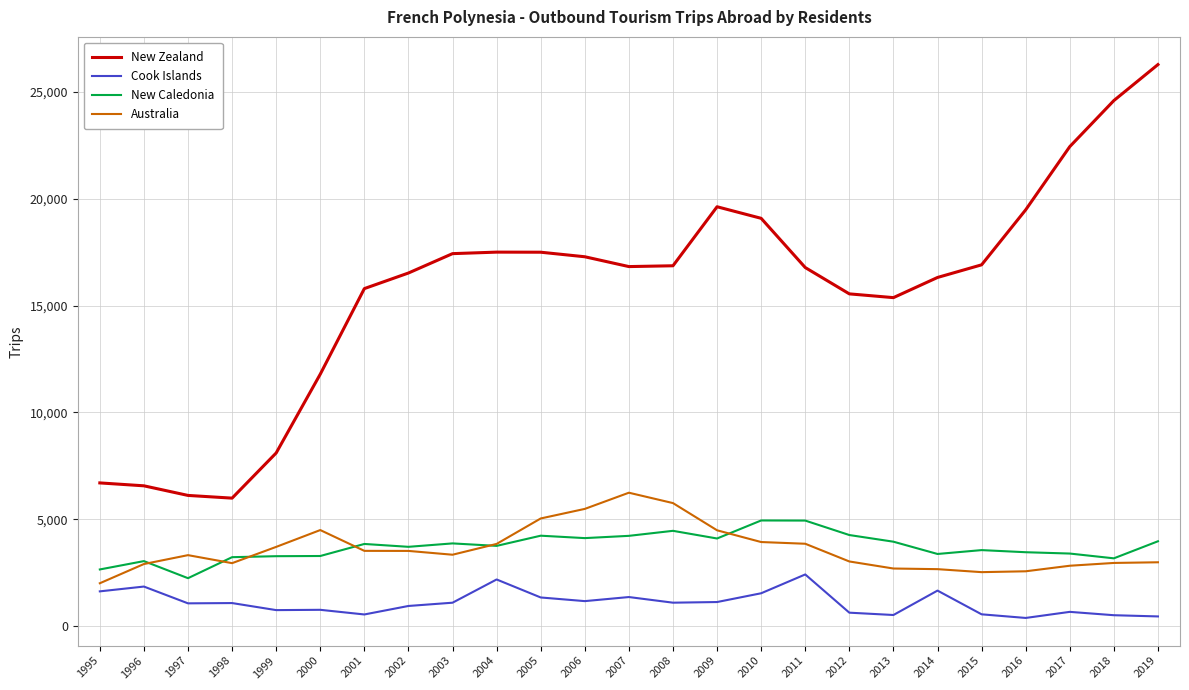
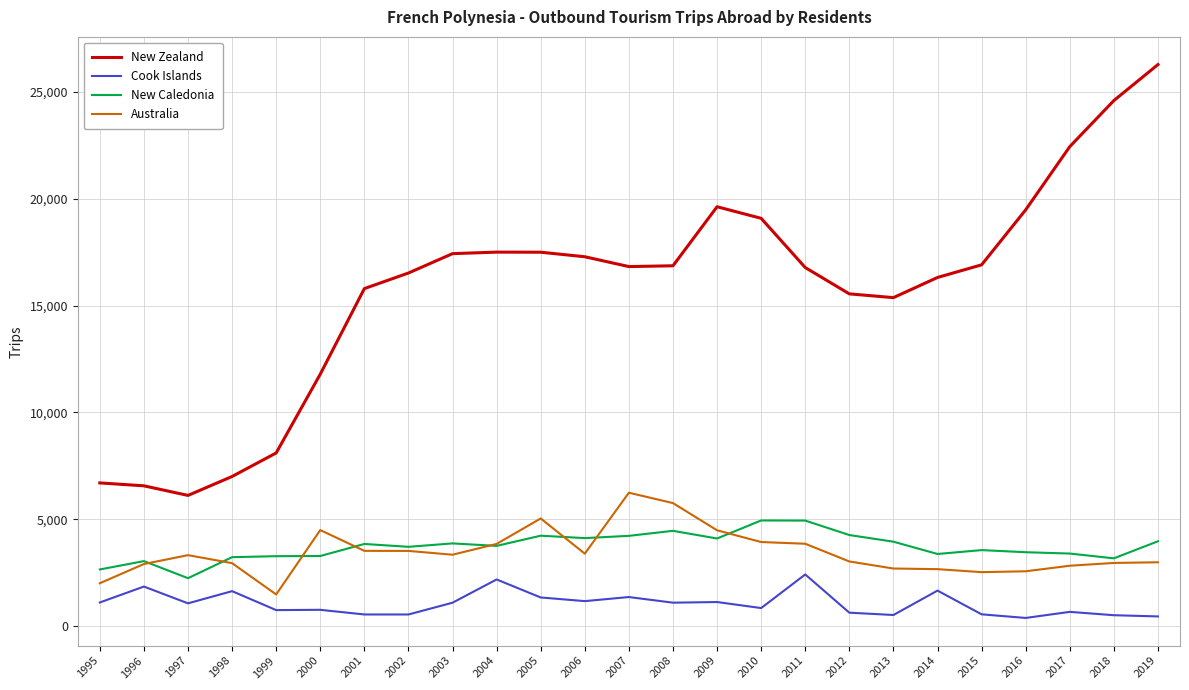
  {
    "New Zealand": {
      "1995": "6,700",
      "1996": "6,600",
      "1997": "6,100",
-     "1998": "6,000",
+     "1998": "7,000",
      "1999": "8,100",
      "2000": "11,800",
      "2001": "15,800",
      "2002": "16,500",
      "2003": "17,400",
      "2004": "17,500",
      "2005": "17,500",
      "2006": "17,300",
      "2007": "16,800",
      "2008": "16,900",
      "2009": "19,600",
      "2010": "19,100",
      "2011": "16,800",
      "2012": "15,600",
      "2013": "15,400",
      "2014": "16,300",
      "2015": "16,900",
      "2016": "19,500",
      "2017": "22,400",
      "2018": "24,600",
      "2019": "26,300"
    },
    "Cook Islands": {
-     "1995": "1,600",
+     "1995": "1,100",
      "1996": "1,800",
      "1997": "1,100",
-     "1998": "1,100",
+     "1998": "1,600",
      "1999": "700",
      "2000": "800",
      "2001": "500",
-     "2002": "900",
+     "2002": "500",
      "2003": "1,100",
      "2004": "2,200",
      "2005": "1,300",
      "2006": "1,200",
      "2007": "1,400",
      "2008": "1,100",
      "2009": "1,100",
-     "2010": "1,500",
+     "2010": "800",
      "2011": "2,400",
      "2012": "600",
      "2013": "500",
      "2014": "1,700",
      "2015": "500",
      "2016": "400",
      "2017": "700",
      "2018": "500",
      "2019": "400"
    },
    "New Caledonia": {
      "1995": "2,600",
      "1996": "3,000",
      "1997": "2,200",
      "1998": "3,200",
      "1999": "3,300",
      "2000": "3,300",
      "2001": "3,800",
      "2002": "3,700",
      "2003": "3,900",
      "2005": "4,200",
      "2006": "4,100",
      "2007": "4,200",
      "2008": "4,500",
      "2009": "4,100",
      "2010": "4,900",
      "2011": "4,900",
      "2012": "4,300",
      "2013": "3,900",
      "2014": "3,400",
      "2015": "3,600",
      "2016": "3,500",
      "2017": "3,400",
      "2018": "3,200",
      "2019": "4,000"
    },
    "Australia": {
      "1995": "2,000",
      "1996": "2,900",
      "1997": "3,300",
      "1998": "2,900",
-     "1999": "3,700",
+     "1999": "1,500",
      "2000": "4,500",
      "2001": "3,500",
      "2002": "3,500",
      "2003": "3,300",
      "2005": "5,000",
-     "2006": "5,500",
+     "2006": "3,400",
      "2007": "6,200",
      "2008": "5,800",
      "2009": "4,500",
      "2010": "3,900",
      "2011": "3,900",
      "2012": "3,000",
      "2013": "2,700",
      "2014": "2,700",
      "2015": "2,500",
      "2016": "2,600",
      "2017": "2,800",
      "2018": "3,000",
      "2019": "3,000"
    }
  }
